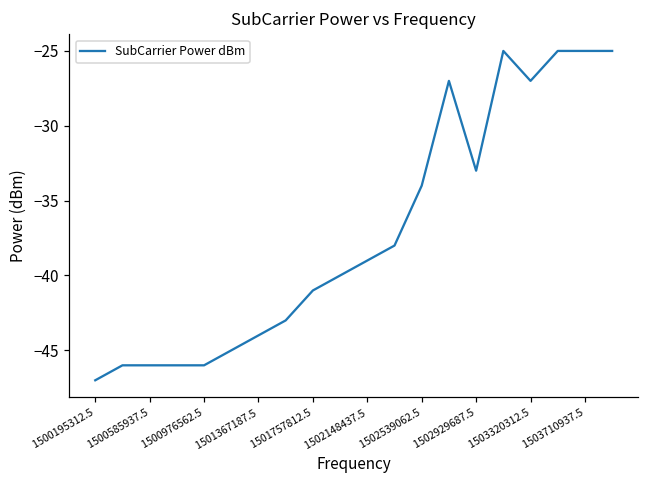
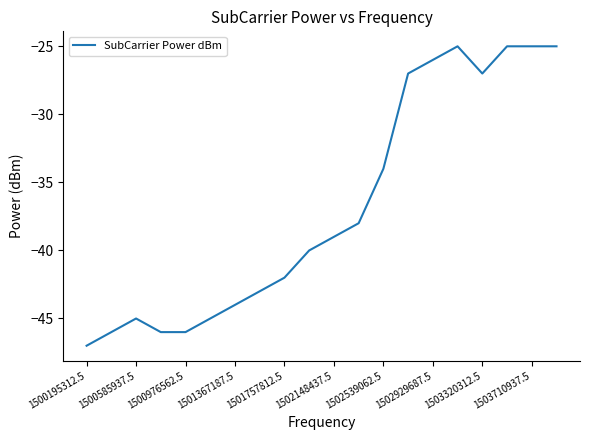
  {
    "1500195312.5": -47,
-   "1500585937.5": -46,
+   "1500585937.5": -45,
    "1500976562.5": -46,
    "1501367187.5": -44,
-   "1501757812.5": -41,
+   "1501757812.5": -42,
    "1502148437.5": -39,
    "1502539062.5": -34,
-   "1502929687.5": -33,
+   "1502929687.5": -26,
    "1503320312.5": -27,
    "1503710937.5": -25
  }
